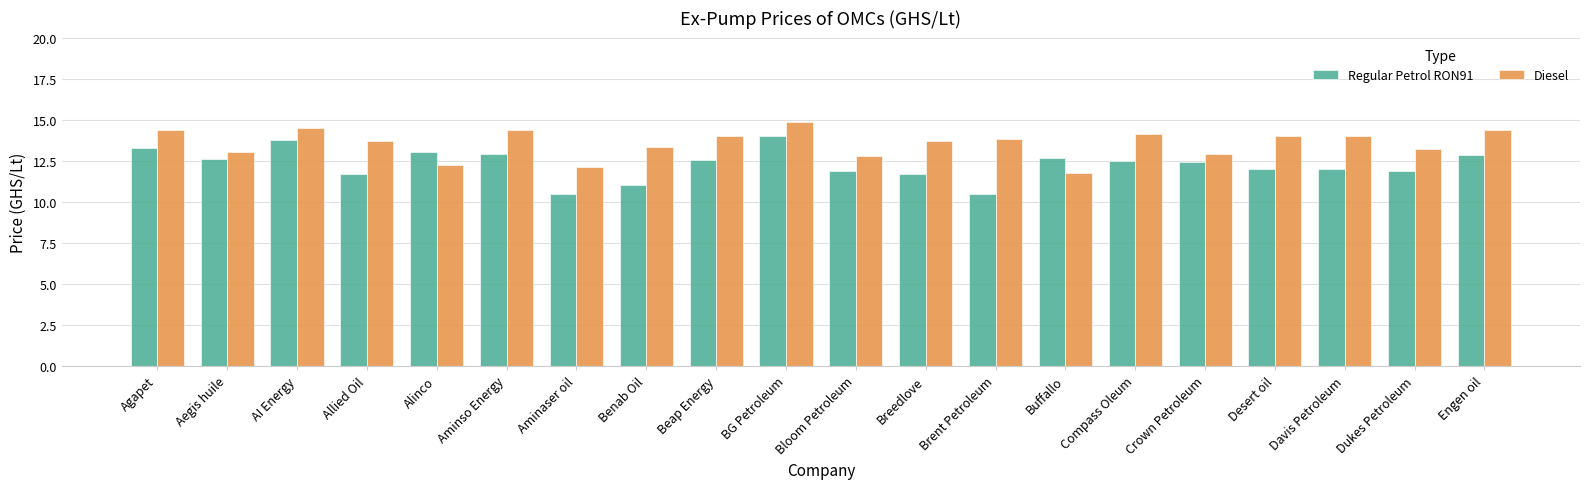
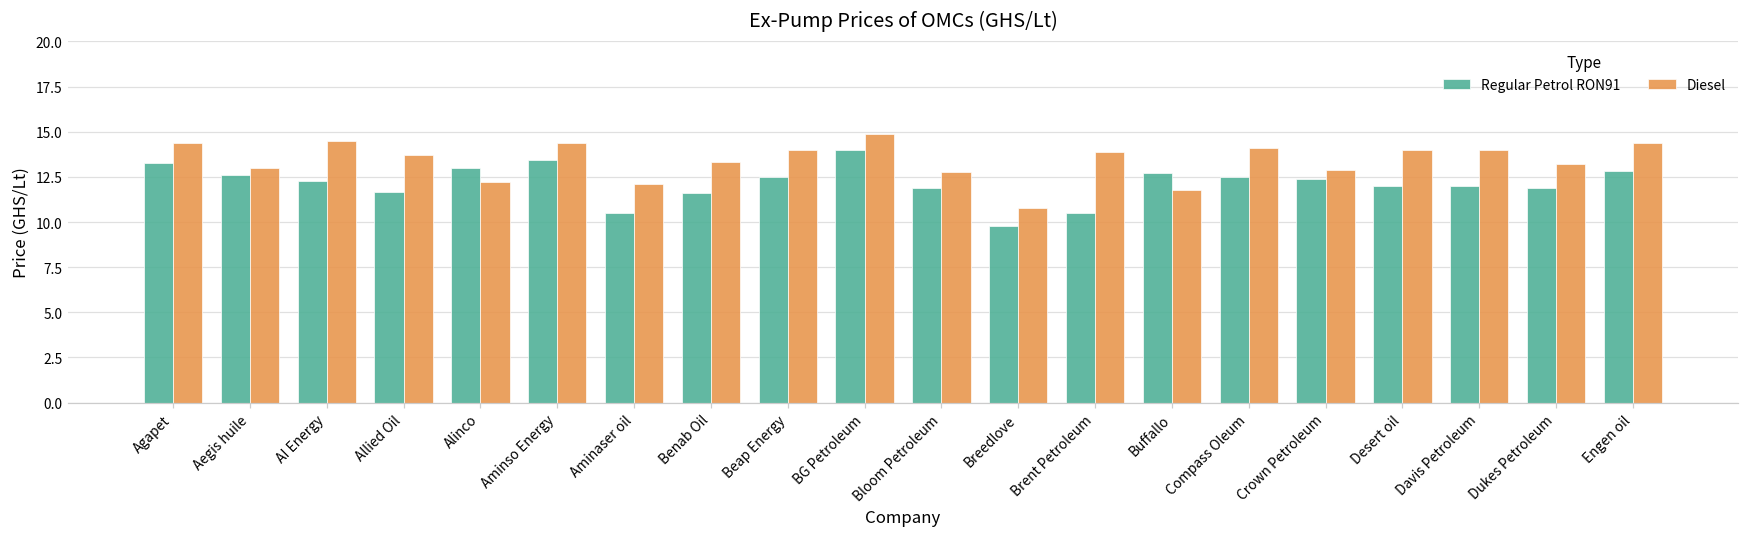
  {
    "Regular Petrol RON91": {
      "Agapet": 13.3,
      "Aegis huile": 12.6,
-     "AI Energy": 13.8,
+     "AI Energy": 12.3,
      "Allied Oil": 11.7,
      "Alinco": 13.0,
-     "Aminso Energy": 12.9,
+     "Aminso Energy": 13.4,
      "Aminaser oil": 10.5,
-     "Benab Oil": 11.0,
+     "Benab Oil": 11.6,
      "Beap Energy": 12.5,
      "BG Petroleum": 14.0,
      "Bloom Petroleum": 11.9,
-     "Breedlove": 11.7,
+     "Breedlove": 9.8,
      "Brent Petroleum": 10.5,
      "Buffallo": 12.7,
      "Compass Oleum": 12.5,
      "Crown Petroleum": 12.4,
      "Desert oil": 12.0,
      "Davis Petroleum": 12.0,
      "Dukes Petroleum": 11.9,
      "Engen oil": 12.9
    },
    "Diesel": {
      "Agapet": 14.4,
      "Aegis huile": 13.0,
      "AI Energy": 14.5,
      "Allied Oil": 13.7,
      "Alinco": 12.2,
      "Aminso Energy": 14.4,
      "Aminaser oil": 12.1,
      "Benab Oil": 13.4,
      "Beap Energy": 14.0,
      "BG Petroleum": 14.9,
      "Bloom Petroleum": 12.8,
-     "Breedlove": 13.7,
+     "Breedlove": 10.8,
      "Brent Petroleum": 13.9,
      "Buffallo": 11.8,
      "Compass Oleum": 14.1,
      "Crown Petroleum": 12.9,
      "Desert oil": 14.0,
      "Davis Petroleum": 14.0,
      "Dukes Petroleum": 13.2,
      "Engen oil": 14.4
    }
  }
